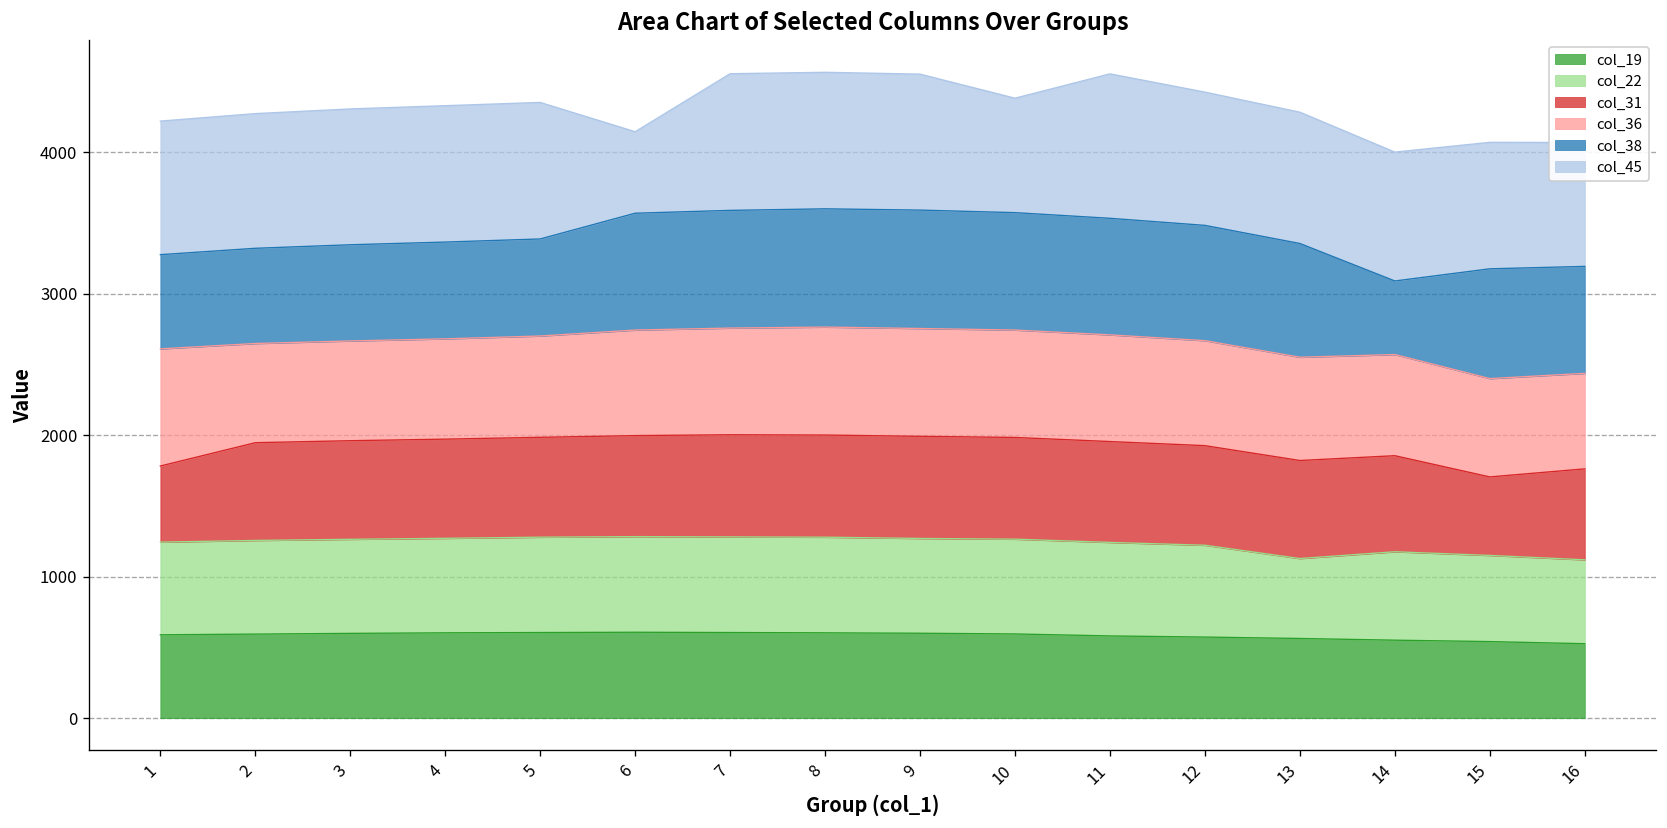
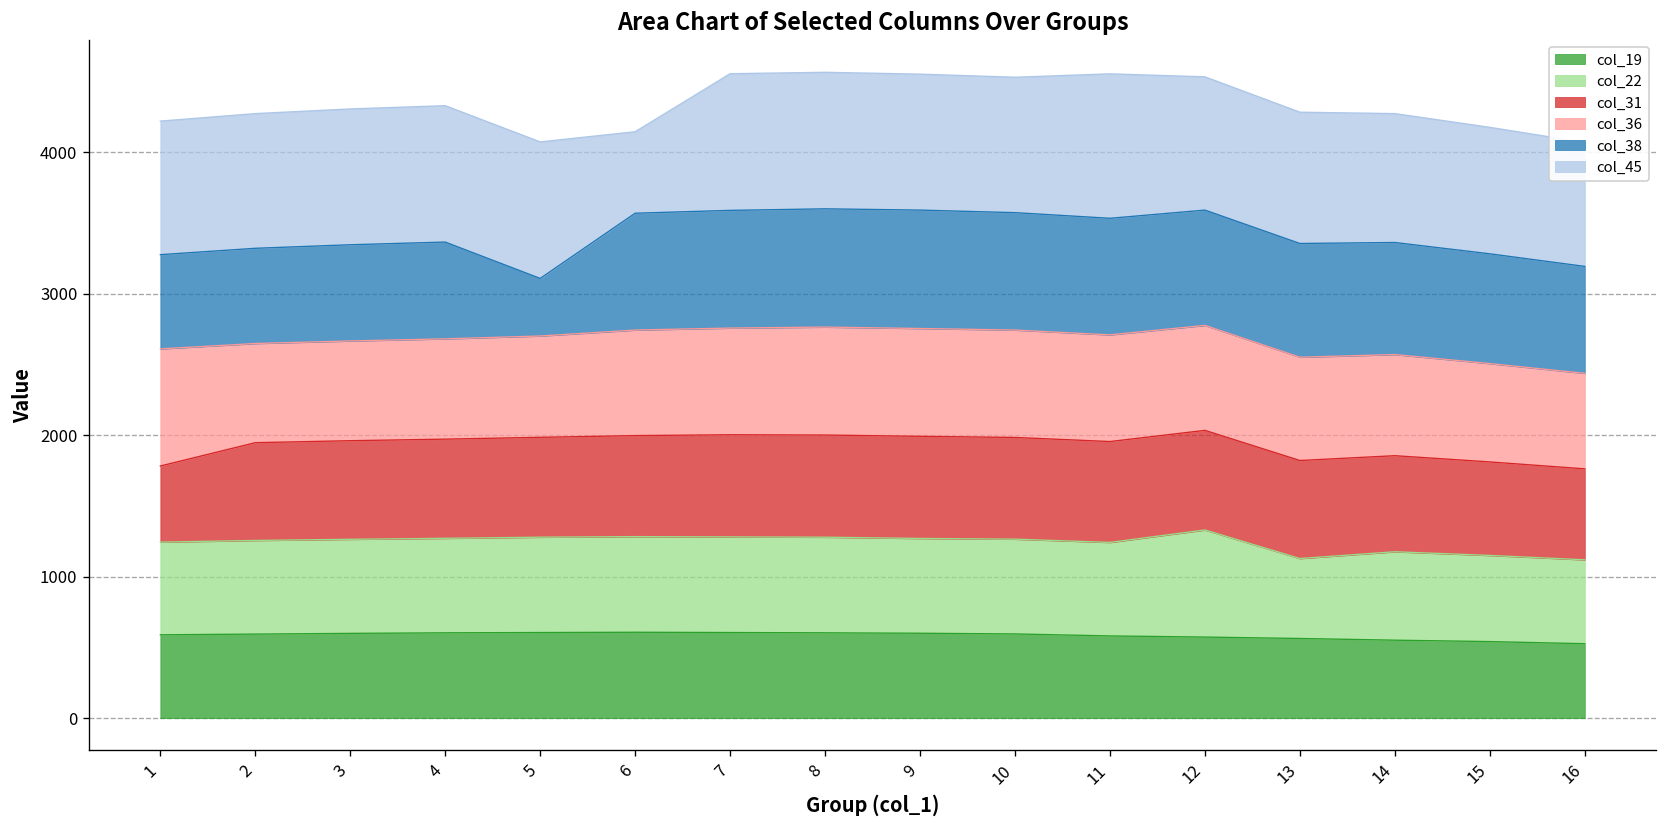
  {
    "col_19": {
      "1": 590,
      "2": 590,
      "3": 600,
      "4": 600,
      "5": 610,
      "6": 610,
      "7": 610,
      "8": 600,
      "9": 600,
      "10": 600,
      "11": 580,
      "12": 570,
      "13": 560,
      "14": 550,
      "15": 540,
      "16": 530
    },
    "col_22": {
      "1": 660,
      "2": 660,
      "3": 670,
      "4": 670,
      "5": 670,
      "6": 680,
      "7": 680,
      "8": 680,
      "9": 670,
      "10": 670,
      "11": 660,
-     "12": 650,
+     "12": 760,
      "13": 570,
      "14": 630,
      "15": 610,
      "16": 590
    },
    "col_31": {
      "1": 540,
      "2": 690,
      "3": 700,
      "4": 700,
      "5": 710,
      "6": 710,
      "7": 720,
      "8": 720,
      "9": 720,
      "10": 720,
      "11": 710,
      "12": 700,
      "13": 690,
      "14": 680,
-     "15": 560,
+     "15": 660,
      "16": 640
    },
    "col_36": {
      "1": 830,
      "2": 700,
      "3": 710,
      "4": 710,
      "5": 720,
      "6": 750,
      "7": 750,
      "8": 760,
      "9": 760,
      "10": 760,
      "11": 750,
      "12": 740,
      "13": 730,
      "14": 720,
      "15": 700,
      "16": 680
    },
    "col_38": {
      "1": 670,
      "2": 670,
      "3": 680,
      "4": 680,
-     "5": 690,
+     "5": 410,
      "6": 830,
      "7": 830,
      "8": 840,
      "9": 840,
      "10": 830,
      "11": 820,
      "12": 820,
      "13": 800,
-     "14": 520,
+     "14": 790,
      "15": 780,
      "16": 760
    },
    "col_45": {
      "1": 940,
      "2": 950,
      "3": 960,
      "4": 960,
      "5": 970,
      "6": 580,
      "7": 970,
      "8": 970,
      "9": 960,
-     "10": 810,
+     "10": 960,
      "11": 1020,
      "12": 940,
      "13": 930,
      "14": 910,
      "15": 890
    }
  }
